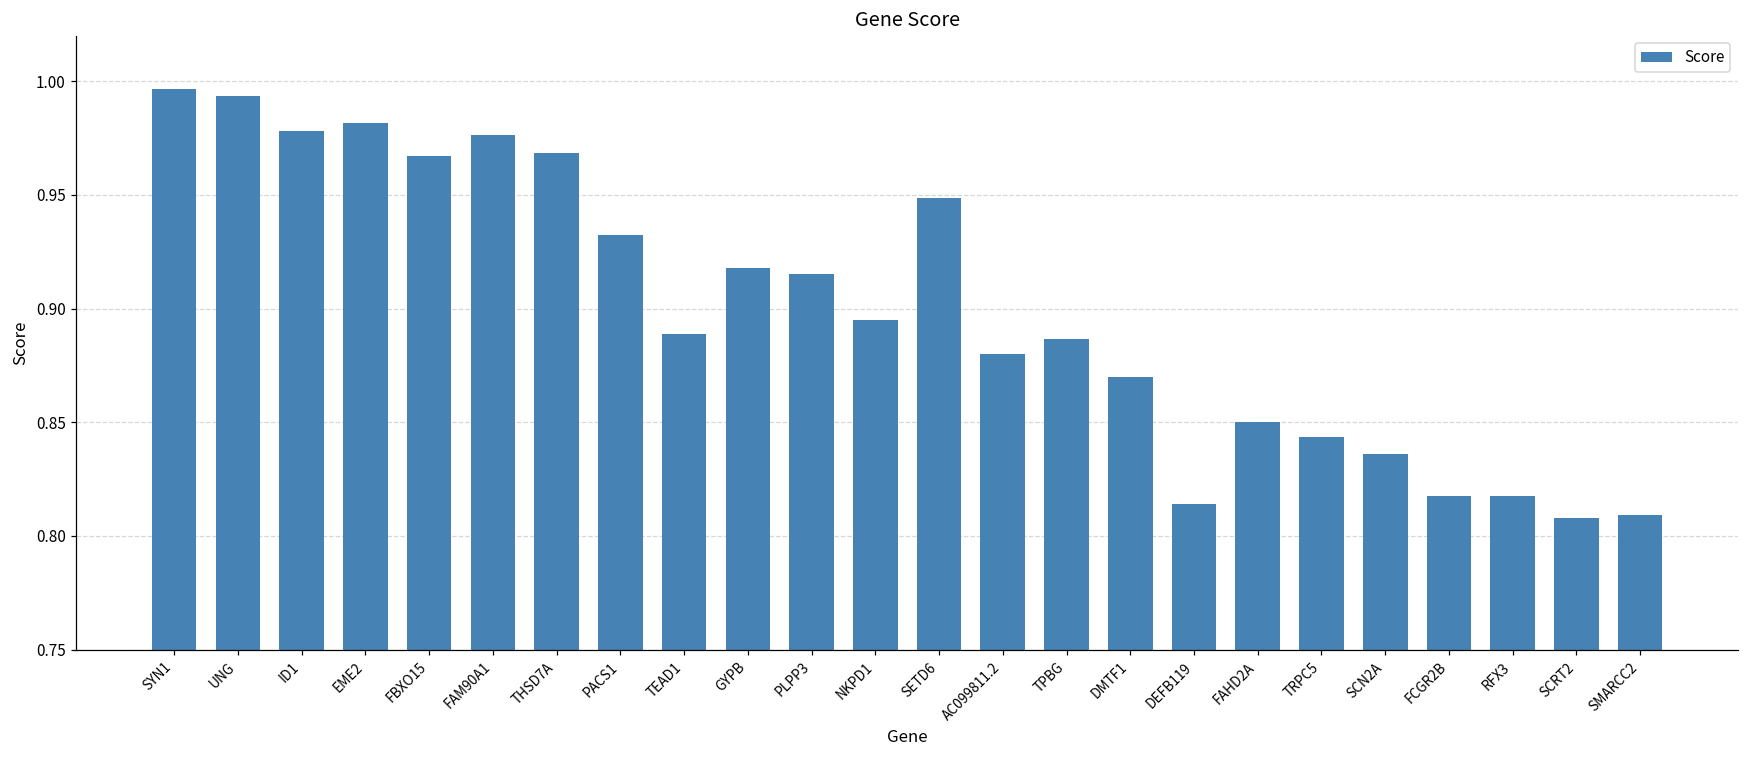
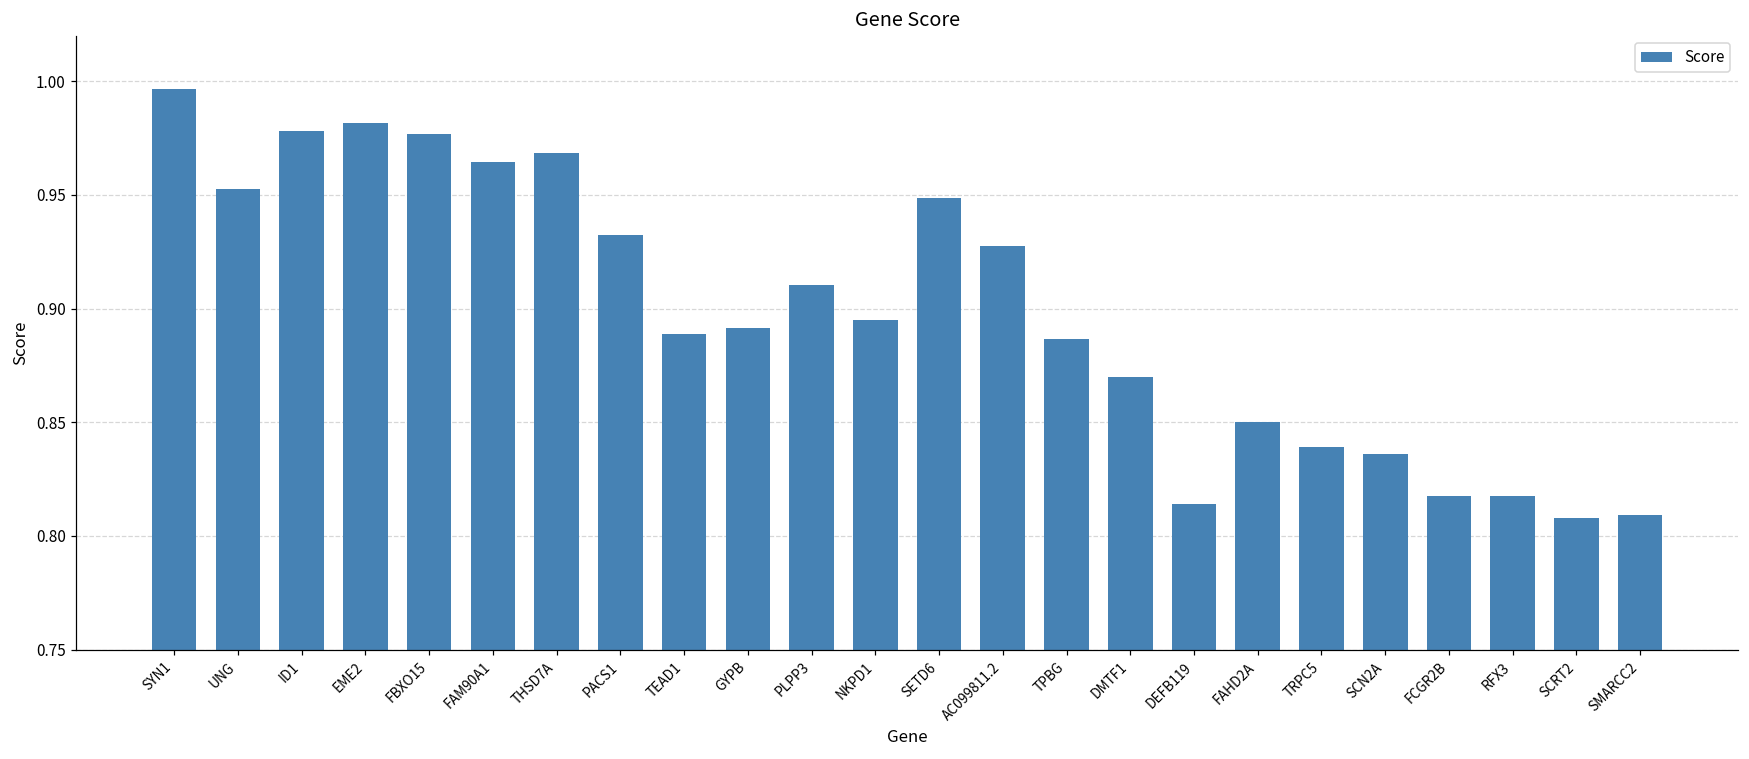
  {
    "SYN1": 0.996,
-   "UNG": 0.993,
+   "UNG": 0.952,
    "ID1": 0.978,
    "EME2": 0.981,
-   "FBXO15": 0.967,
-   "FAM90A1": 0.976,
+   "FBXO15": 0.977,
+   "FAM90A1": 0.964,
    "THSD7A": 0.968,
    "PACS1": 0.932,
    "TEAD1": 0.889,
-   "GYPB": 0.918,
-   "PLPP3": 0.915,
+   "GYPB": 0.892,
+   "PLPP3": 0.910,
    "NKPD1": 0.895,
    "SETD6": 0.949,
-   "AC099811.2": 0.880,
+   "AC099811.2": 0.927,
    "TPBG": 0.886,
    "DMTF1": 0.870,
    "DEFB119": 0.814,
    "FAHD2A": 0.850,
-   "TRPC5": 0.844,
+   "TRPC5": 0.839,
    "SCN2A": 0.836,
    "FCGR2B": 0.818,
    "RFX3": 0.817,
    "SCRT2": 0.808,
    "SMARCC2": 0.809
  }
